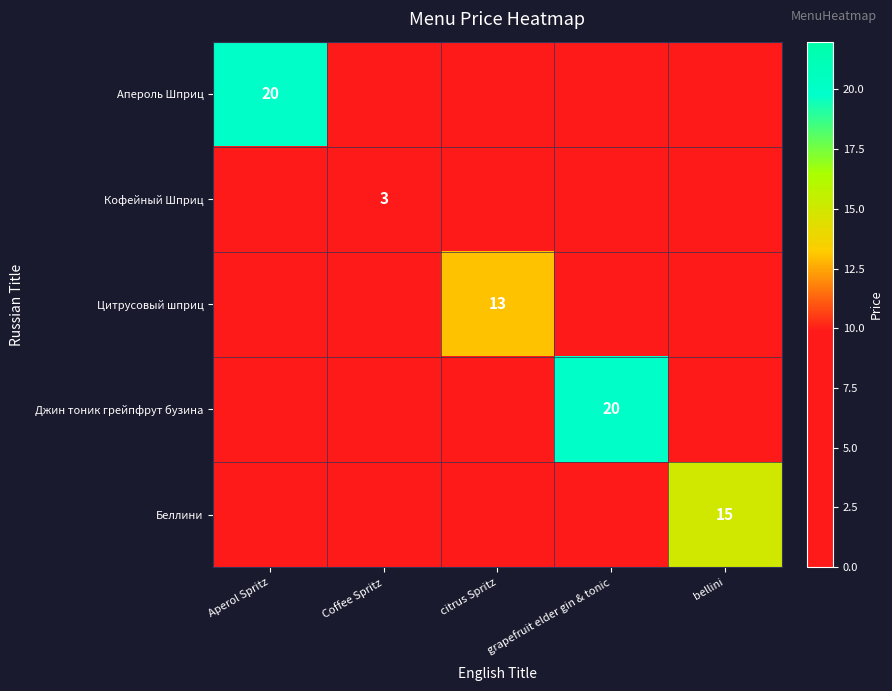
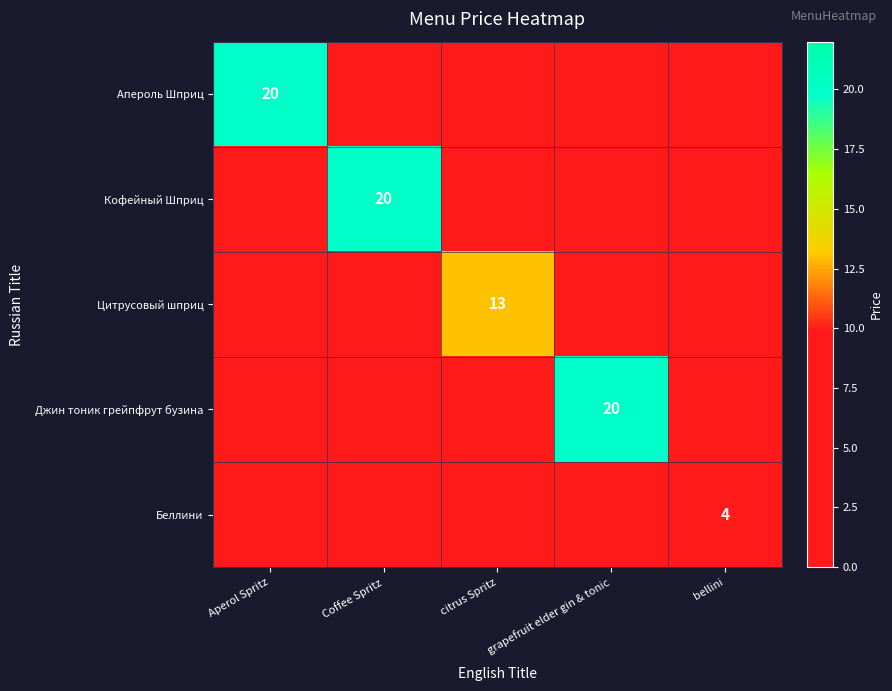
  {
    "Апероль Шприц": {
      "Aperol Spritz": 20
    },
    "Кофейный Шприц": {
-     "Coffee Spritz": 3
+     "Coffee Spritz": 20
    },
    "Цитрусовый шприц": {
      "citrus Spritz": 13
    },
    "Джин тоник грейпфрут бузина": {
      "grapefruit elder gin & tonic": 20
    },
    "Беллини": {
-     "bellini": 15
+     "bellini": 4
    }
  }
